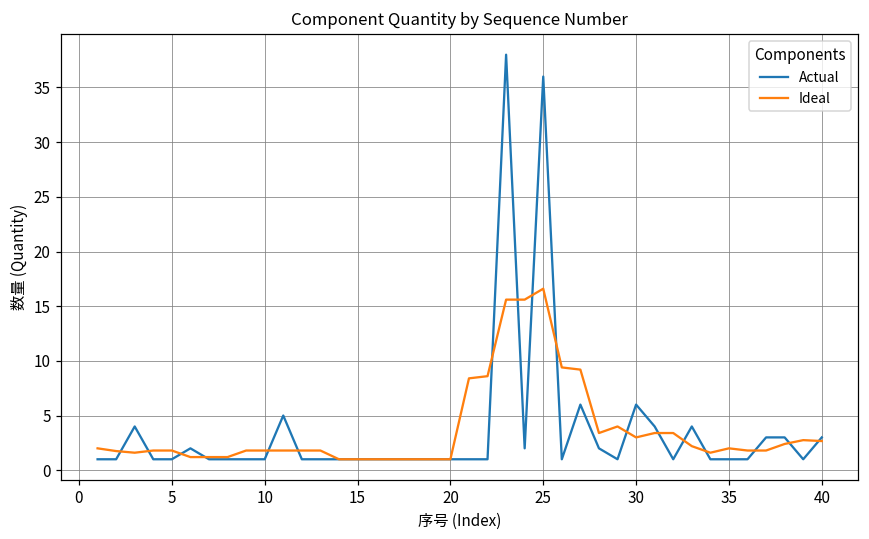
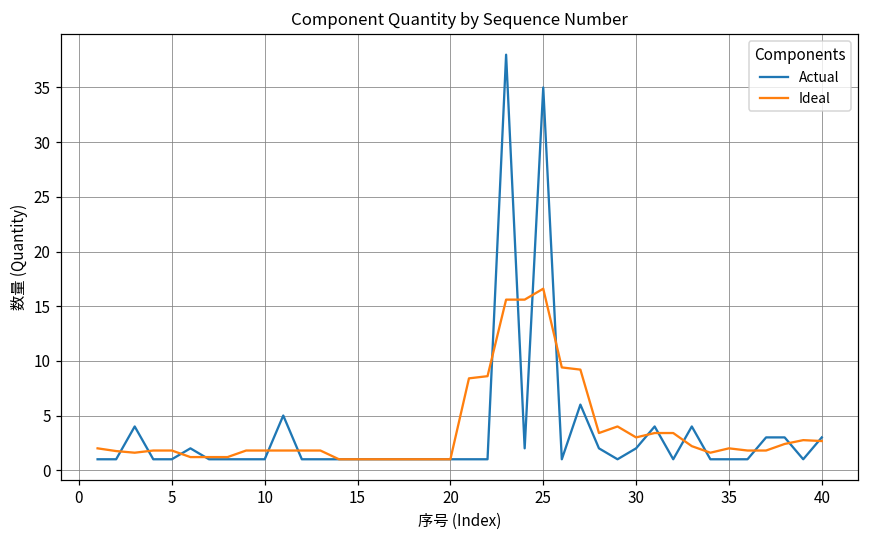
  {
    "Actual": {
      "5": 1,
      "10": 1,
-     "25": 36,
-     "30": 6,
+     "25": 35,
+     "30": 2,
      "35": 1,
      "40": 3
    },
    "Ideal": {
      "5": 2,
      "10": 2,
      "25": 17,
      "30": 3,
      "35": 2,
      "40": 3
    }
  }
